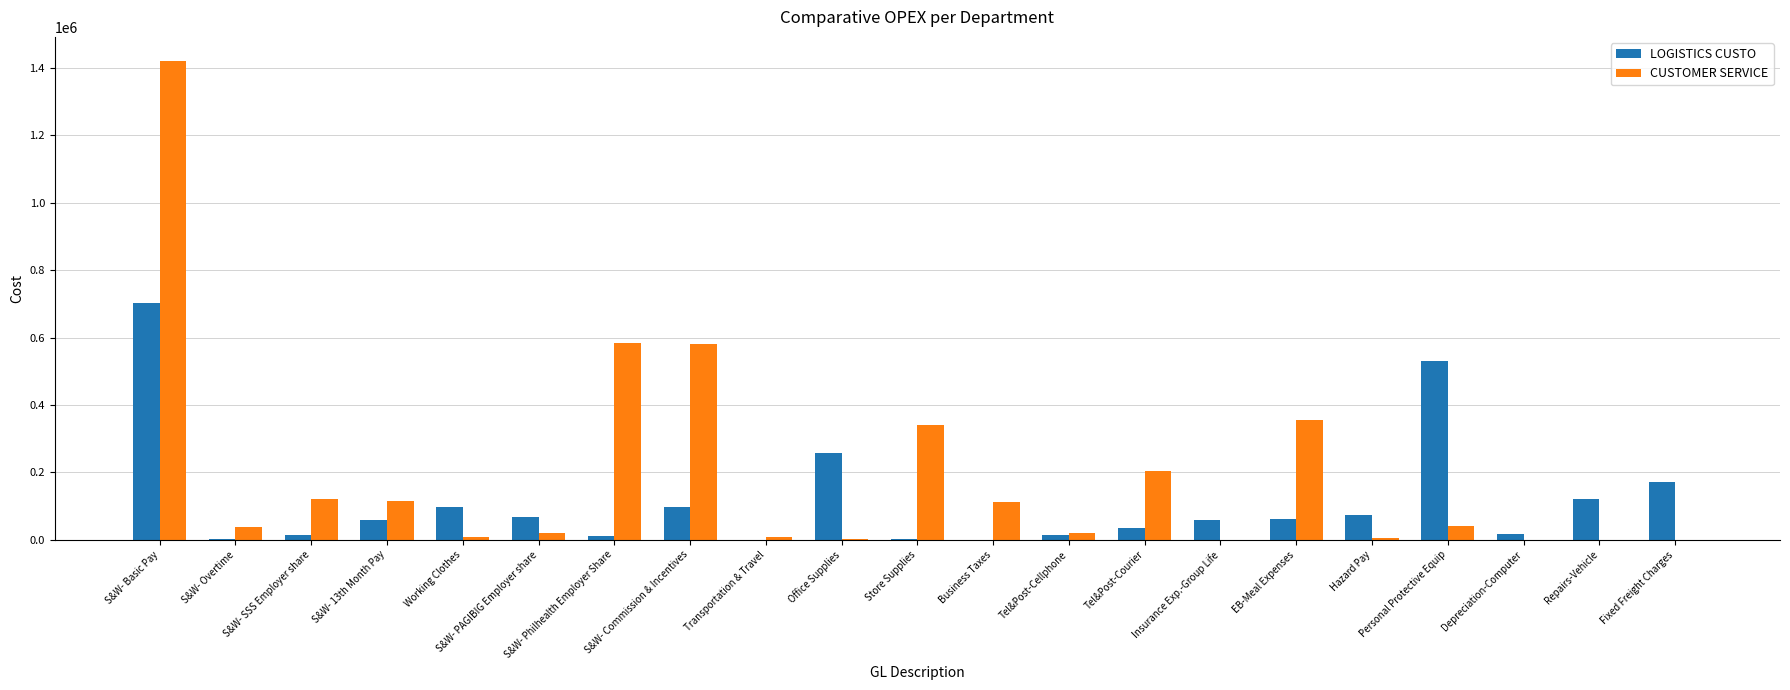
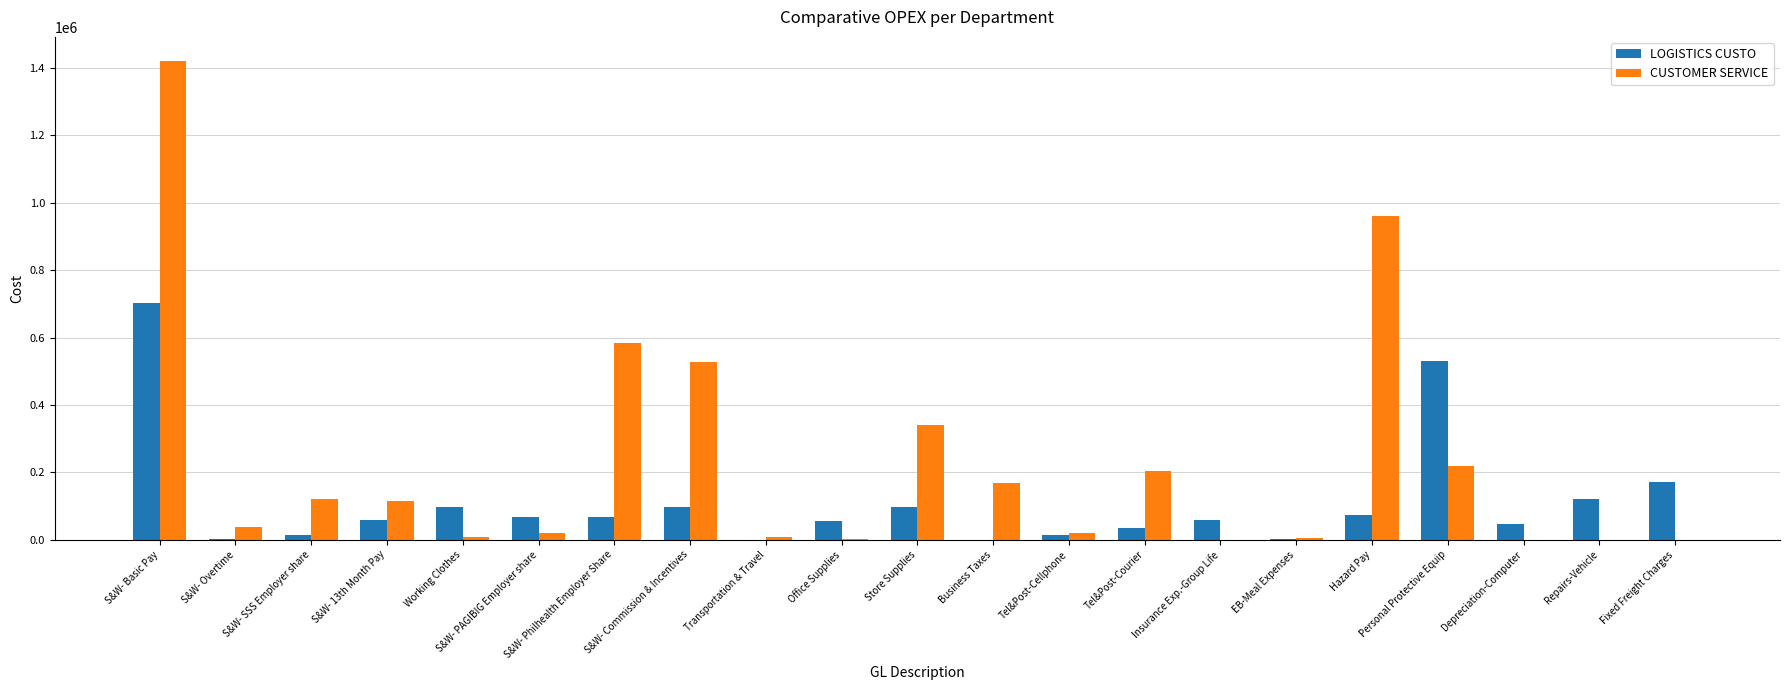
  {
    "LOGISTICS CUSTO": {
      "S&W- Basic Pay": 700000,
      "S&W- SSS Employer share": 10000,
      "S&W- 13th Month Pay": 60000,
      "Working Clothes": 100000,
      "S&W- PAGIBIG Employer share": 70000,
-     "S&W- Philhealth Employer Share": 10000,
+     "S&W- Philhealth Employer Share": 70000,
      "S&W- Commission & Incentives": 100000,
-     "Office Supplies": 260000,
-     "Store Supplies": 0,
+     "Office Supplies": 60000,
+     "Store Supplies": 100000,
      "Tel&Post-Cellphone": 20000,
      "Tel&Post-Courier": 40000,
      "Insurance Exp.-Group Life": 60000,
-     "EB-Meal Expenses": 60000,
+     "EB-Meal Expenses": 0,
      "Hazard Pay": 70000,
      "Personal Protective Equip": 530000,
-     "Depreciation-Computer": 20000,
+     "Depreciation-Computer": 50000,
      "Repairs-Vehicle": 120000,
      "Fixed Freight Charges": 170000
    },
    "CUSTOMER SERVICE": {
      "S&W- Basic Pay": 1420000,
      "S&W- Overtime": 40000,
      "S&W- SSS Employer share": 120000,
      "S&W- 13th Month Pay": 120000,
      "Working Clothes": 10000,
      "S&W- PAGIBIG Employer share": 20000,
      "S&W- Philhealth Employer Share": 580000,
-     "S&W- Commission & Incentives": 580000,
+     "S&W- Commission & Incentives": 530000,
      "Transportation & Travel": 10000,
      "Store Supplies": 340000,
-     "Business Taxes": 110000,
+     "Business Taxes": 170000,
      "Tel&Post-Cellphone": 20000,
      "Tel&Post-Courier": 200000,
-     "EB-Meal Expenses": 360000,
-     "Hazard Pay": 10000,
-     "Personal Protective Equip": 40000,
+     "EB-Meal Expenses": 10000,
+     "Hazard Pay": 960000,
+     "Personal Protective Equip": 220000,
      "Depreciation-Computer": 0,
      "Repairs-Vehicle": 0,
      "Fixed Freight Charges": 0
    }
  }
